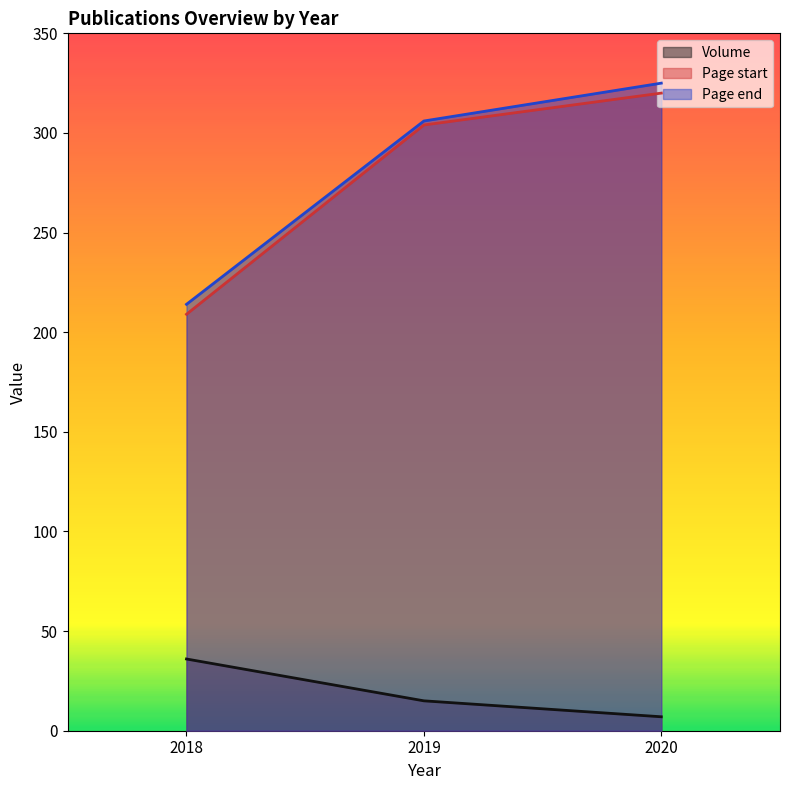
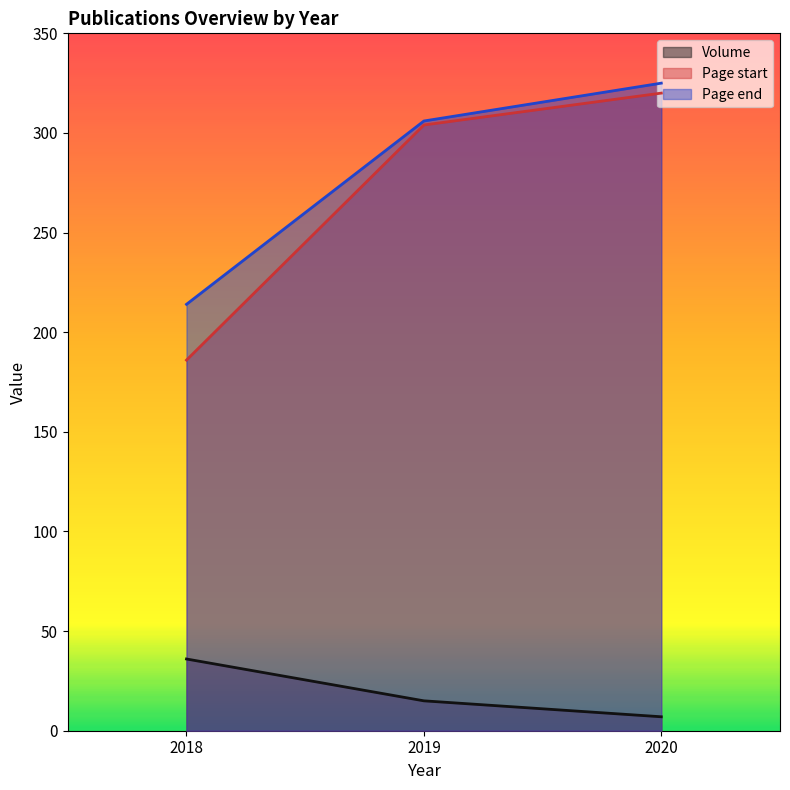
  {
    "Volume": {
      "2018": 36,
      "2019": 15,
      "2020": 7
    },
    "Page start": {
-     "2018": 209,
+     "2018": 186,
      "2019": 304
    },
    "Page end": {
      "2018": 214,
      "2019": 306
    }
  }
